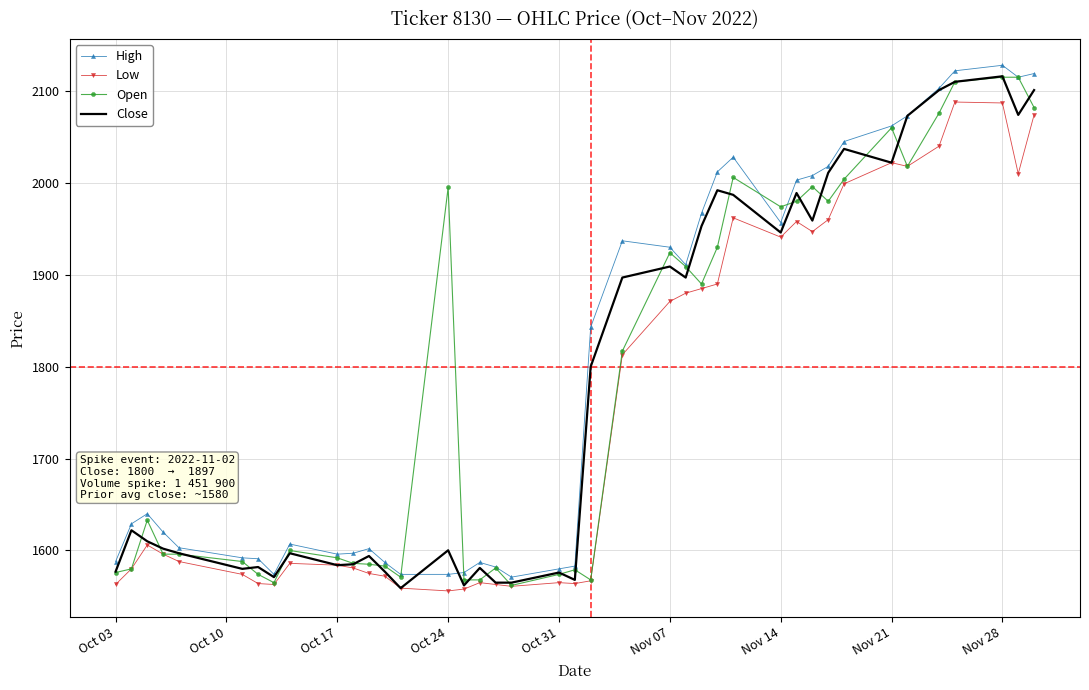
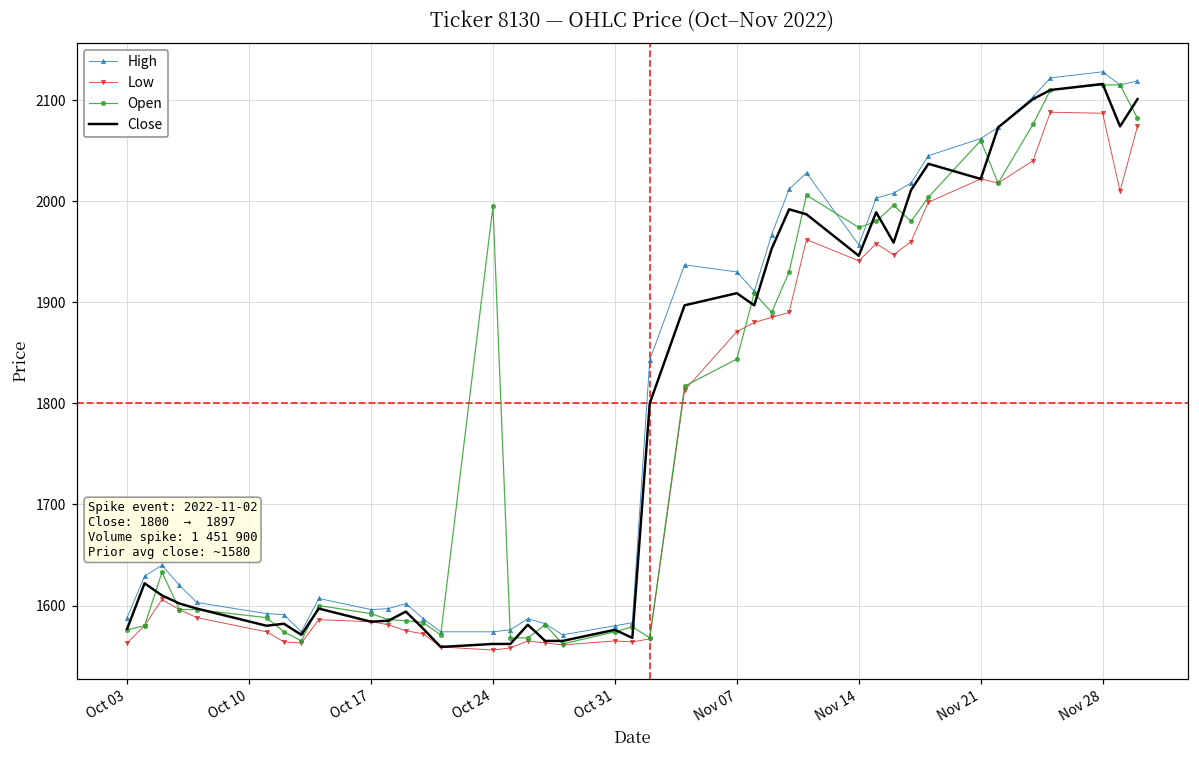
  {
    "High": {
      "Oct 03": 1590,
      "Oct 17": 1600,
      "Oct 24": 1570,
      "Oct 31": 1580,
      "Nov 07": 1930,
      "Nov 14": 1960,
      "Nov 28": 2130
    },
    "Low": {
      "Oct 03": 1560,
      "Oct 24": 1560,
      "Oct 31": 1570,
      "Nov 07": 1870,
      "Nov 14": 1940,
      "Nov 28": 2090
    },
    "Open": {
      "Oct 17": 1590,
      "Oct 24": 2000,
-     "Nov 07": 1920,
+     "Nov 07": 1840,
      "Nov 14": 1970
    },
    "Close": {
-     "Oct 24": 1600,
+     "Oct 24": 1560,
      "Nov 07": 1910,
      "Nov 14": 1950
    }
  }
